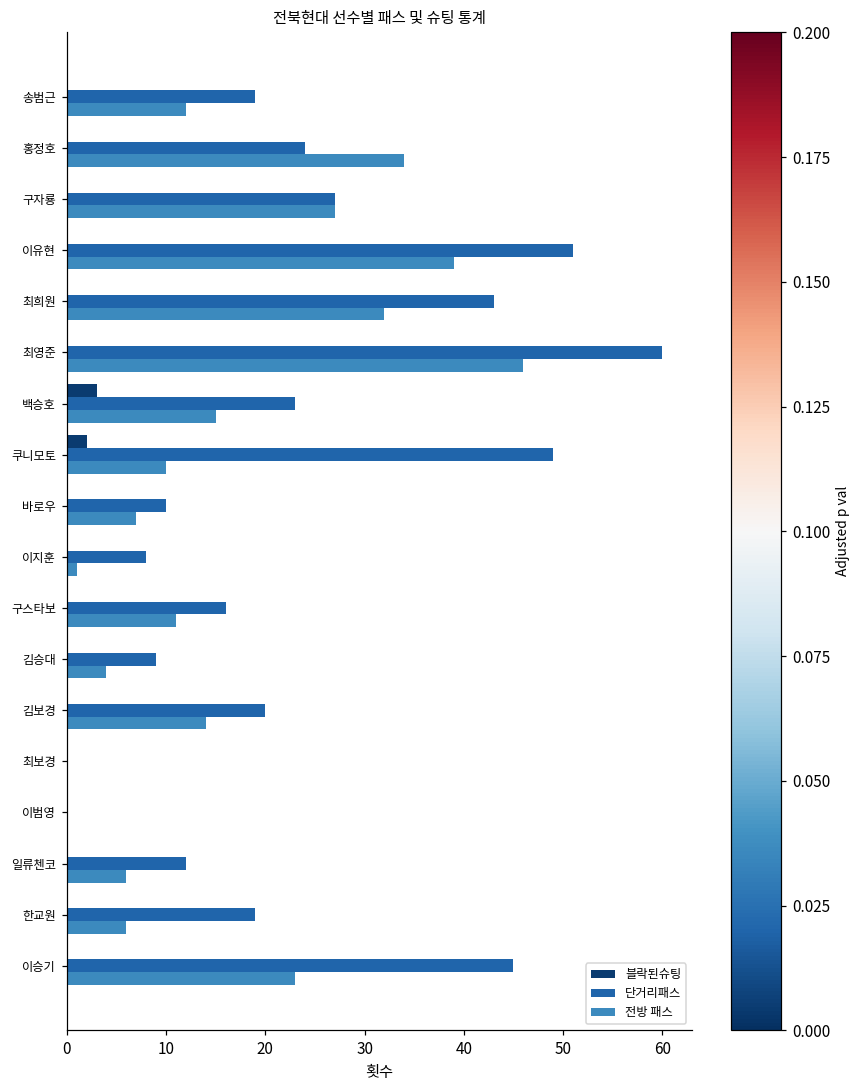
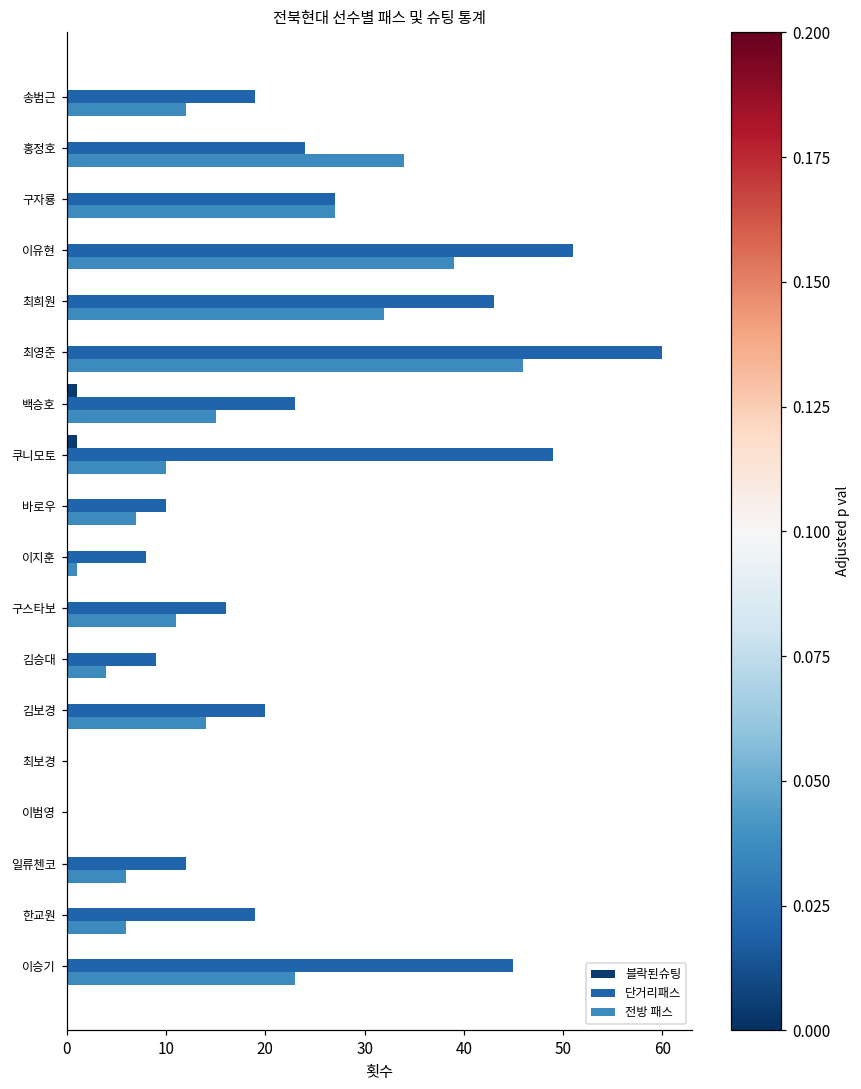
  {
    "블락된슈팅": {
      "송범근": 0,
      "홍정호": 0,
      "구자룡": 0,
      "이유현": 0,
      "최희원": 0,
      "최영준": 0,
-     "백승호": 3,
-     "쿠니모토": 2,
+     "백승호": 1,
+     "쿠니모토": 1,
      "바로우": 0,
      "이지훈": 0,
      "구스타보": 0,
      "김승대": 0,
      "김보경": 0,
      "최보경": 0,
      "이범영": 0,
      "일류첸코": 0,
      "한교원": 0,
      "이승기": 0
    }
  }
